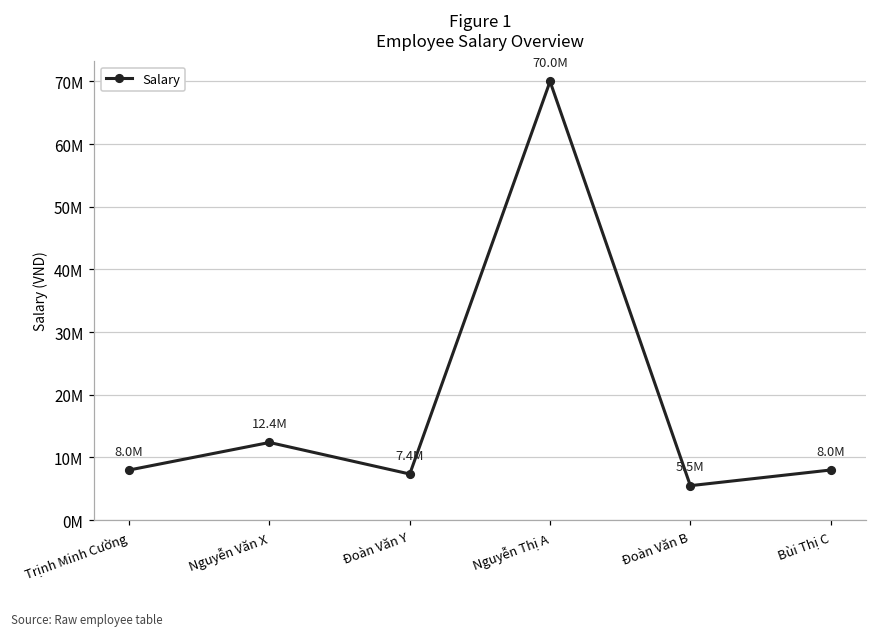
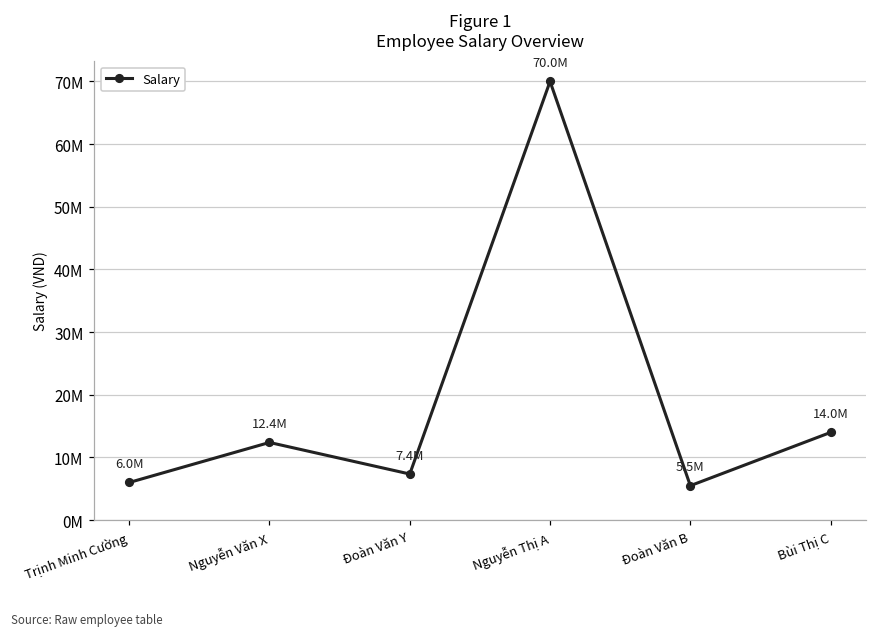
  {
-   "Trịnh Minh Cường": "8.0M",
+   "Trịnh Minh Cường": "6.0M",
    "Nguyễn Văn X": "12.4M",
    "Đoàn Văn Y": "7.4M",
    "Nguyễn Thị A": "70.0M",
    "Đoàn Văn B": "5.5M",
-   "Bùi Thị C": "8.0M"
+   "Bùi Thị C": "14.0M"
  }
